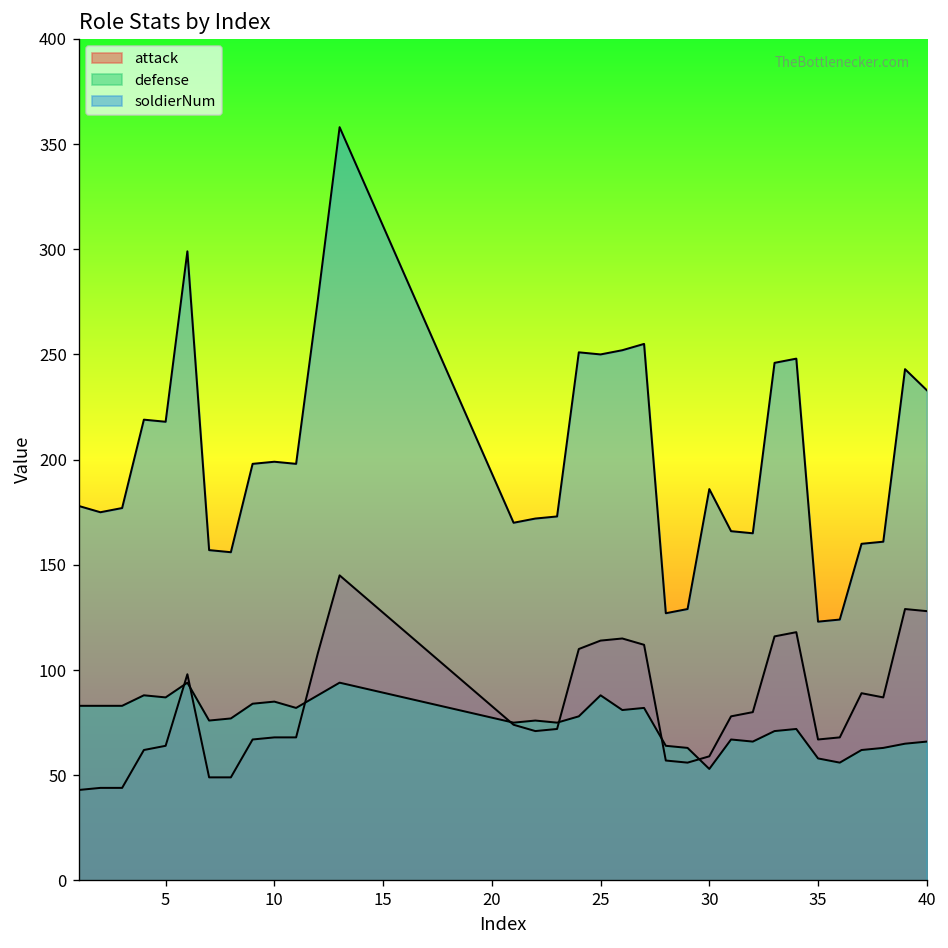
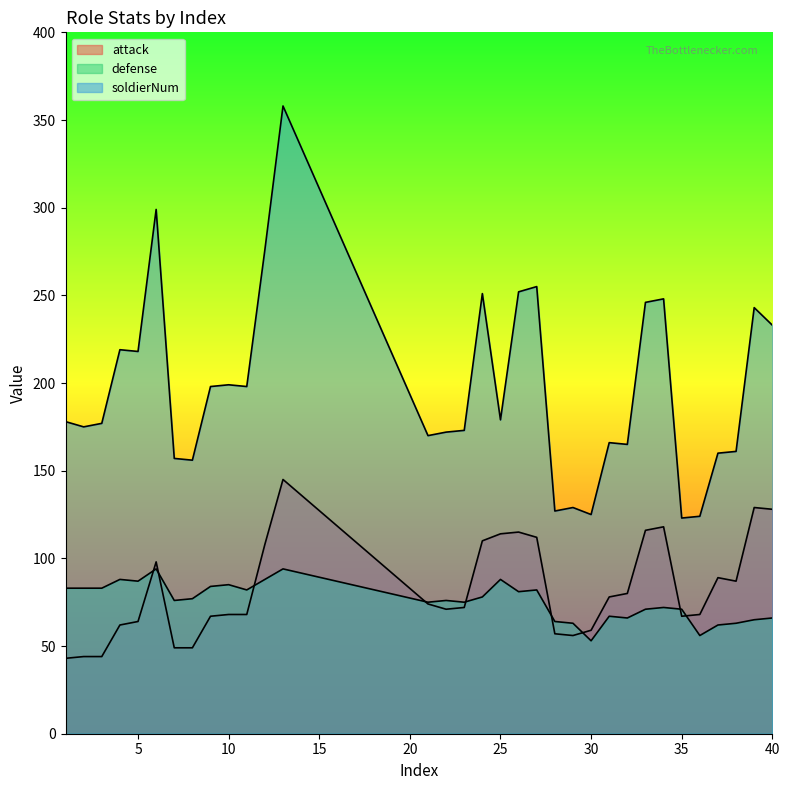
  {
    "attack": {
      "5": 64,
      "10": 68,
      "25": 114,
      "30": 59,
      "35": 67,
      "40": 128
    },
    "defense": {
      "5": 87,
      "10": 85,
      "25": 88,
      "30": 53,
-     "35": 58,
+     "35": 71,
      "40": 66
    },
    "soldierNum": {
      "5": 218,
      "10": 199,
-     "25": 250,
-     "30": 186,
+     "25": 179,
+     "30": 125,
      "35": 123,
      "40": 233
    }
  }
